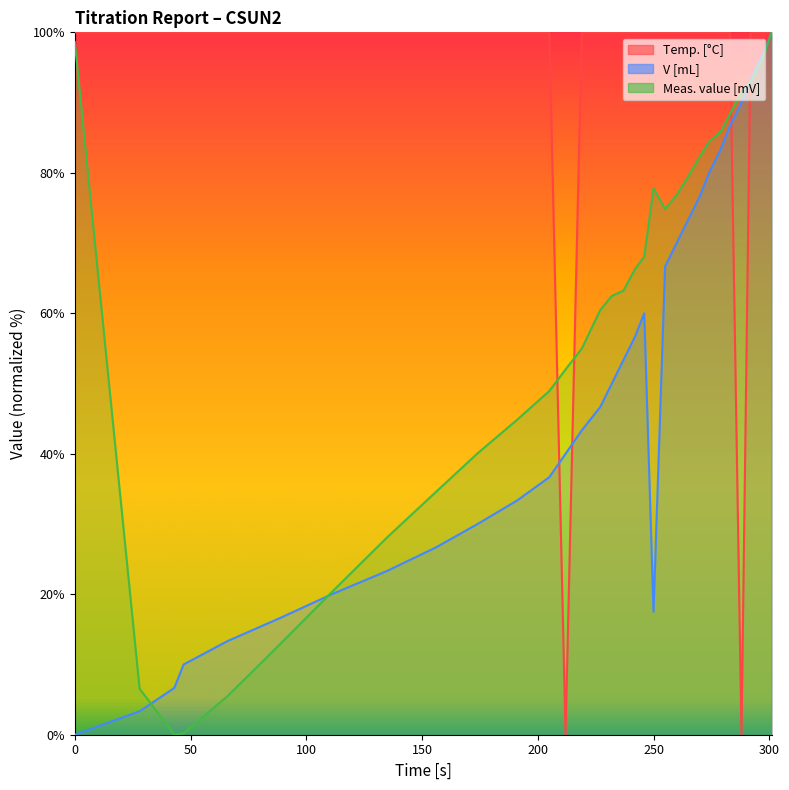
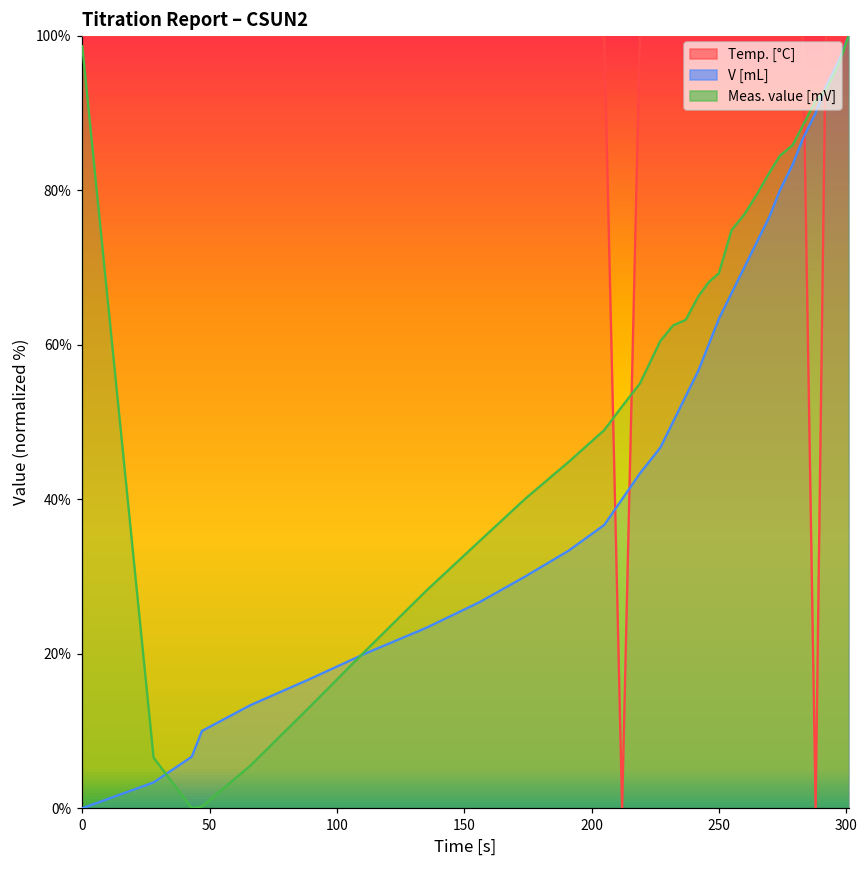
  {
    "Temp. [°C]": {
      "0": "100%",
      "250": "100%"
    },
    "V [mL]": {
      "0": "0%",
-     "250": "18%"
+     "250": "63%"
    },
    "Meas. value [mV]": {
      "0": "99%",
-     "250": "78%"
+     "250": "69%"
    }
  }
